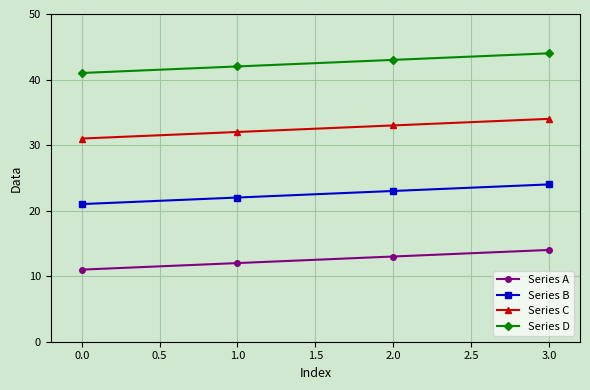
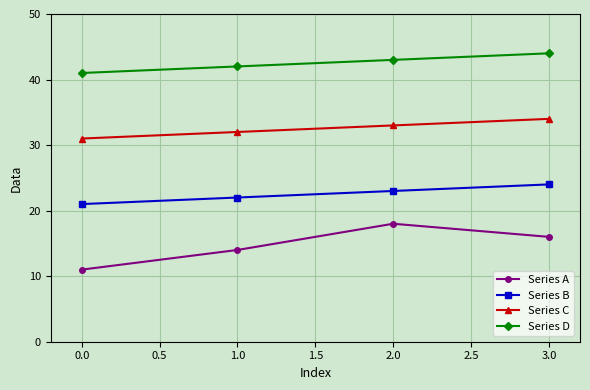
  {
    "Series A": {
      "0.0": 11,
-     "1.0": 12,
-     "2.0": 13,
-     "3.0": 14
+     "1.0": 14,
+     "2.0": 18,
+     "3.0": 16
    },
    "Series B": {
      "0.0": 21,
      "1.0": 22,
      "2.0": 23,
      "3.0": 24
    },
    "Series C": {
      "0.0": 31,
      "1.0": 32,
      "2.0": 33,
      "3.0": 34
    },
    "Series D": {
      "0.0": 41,
      "1.0": 42,
      "2.0": 43,
      "3.0": 44
    }
  }
